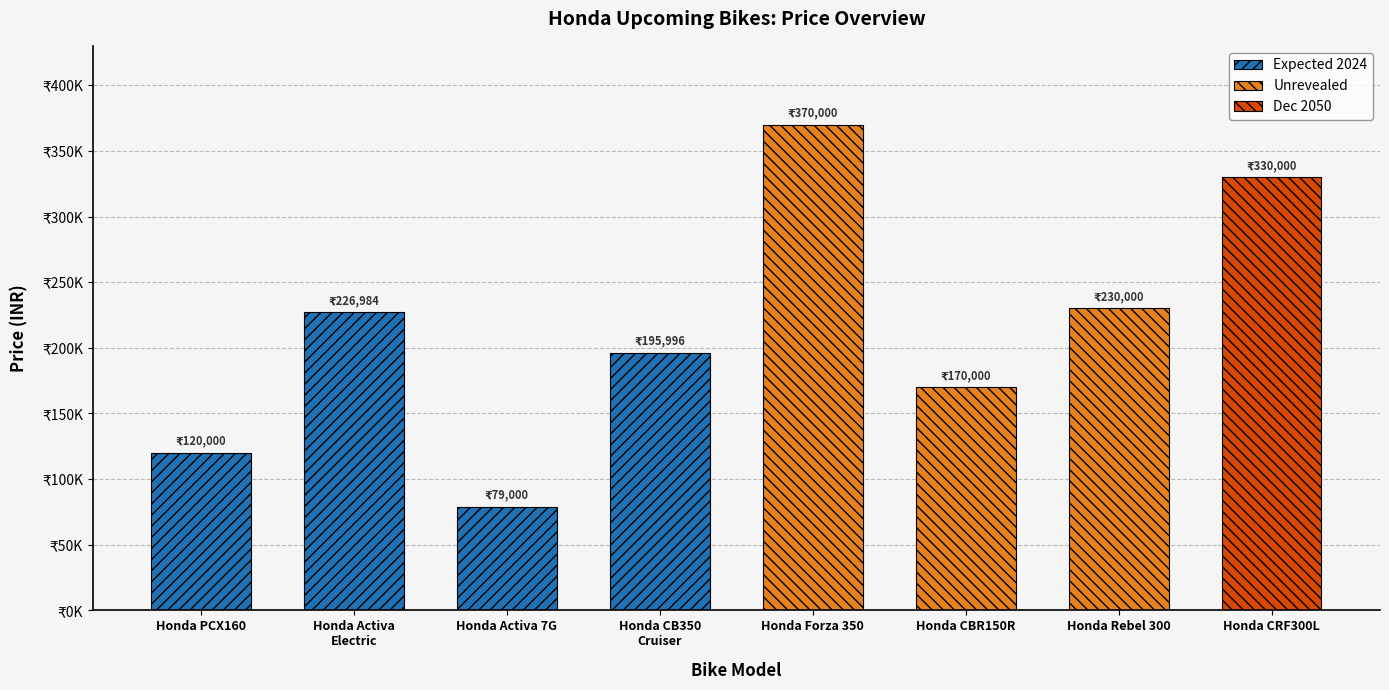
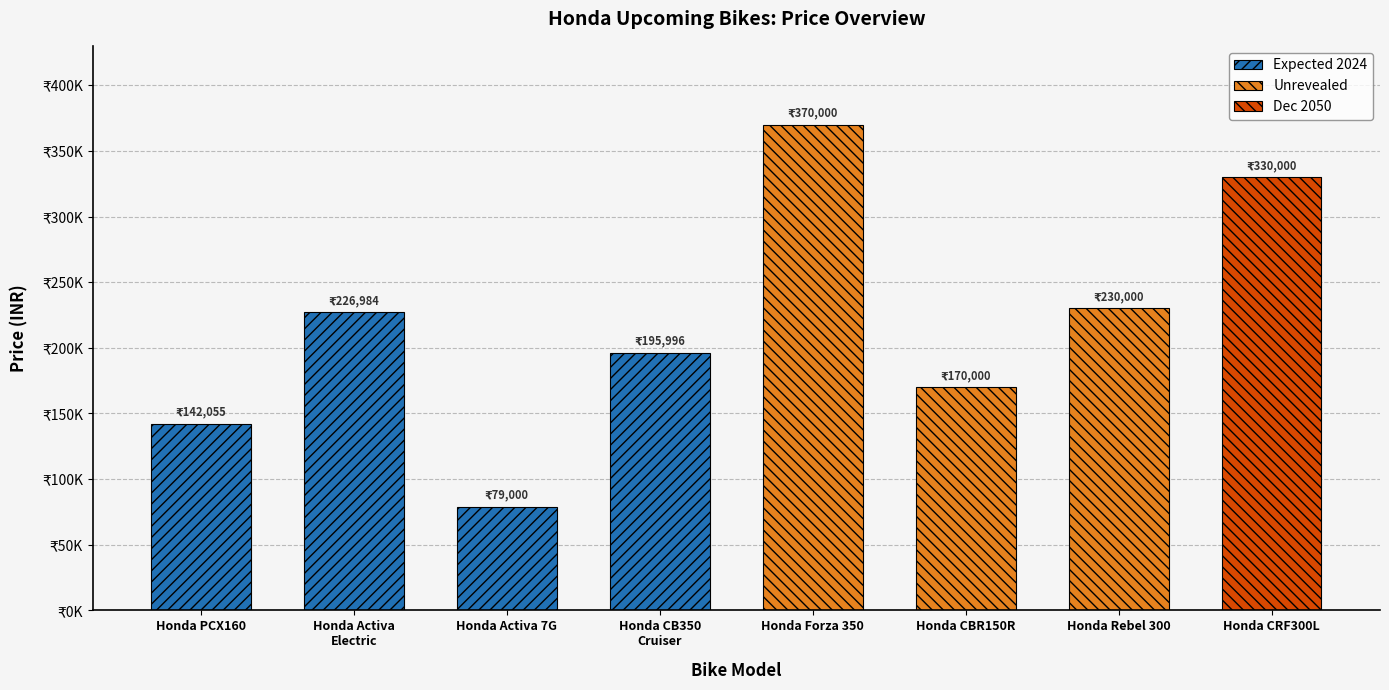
  {
-   "Honda PCX160": "120,000",
+   "Honda PCX160": "142,055",
    "Honda Activa Electric": "226,984",
    "Honda Activa 7G": "79,000",
    "Honda CB350 Cruiser": "195,996",
    "Honda Forza 350": "370,000",
    "Honda CBR150R": "170,000",
    "Honda Rebel 300": "230,000",
    "Honda CRF300L": "330,000"
  }
